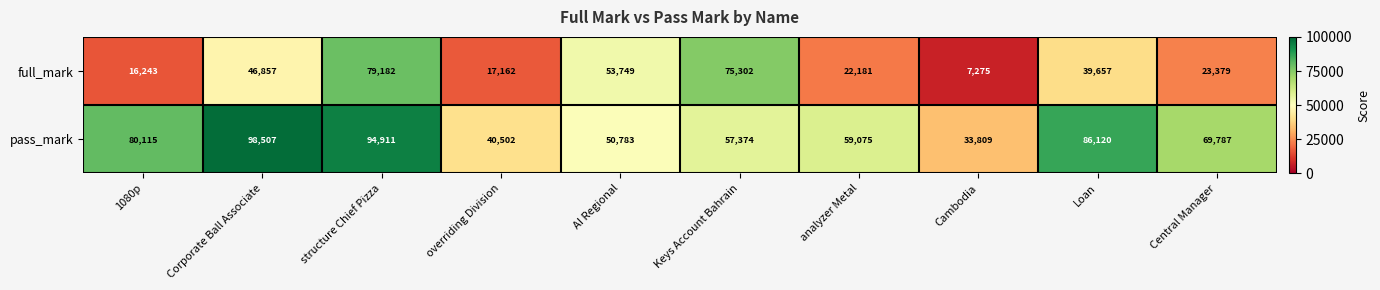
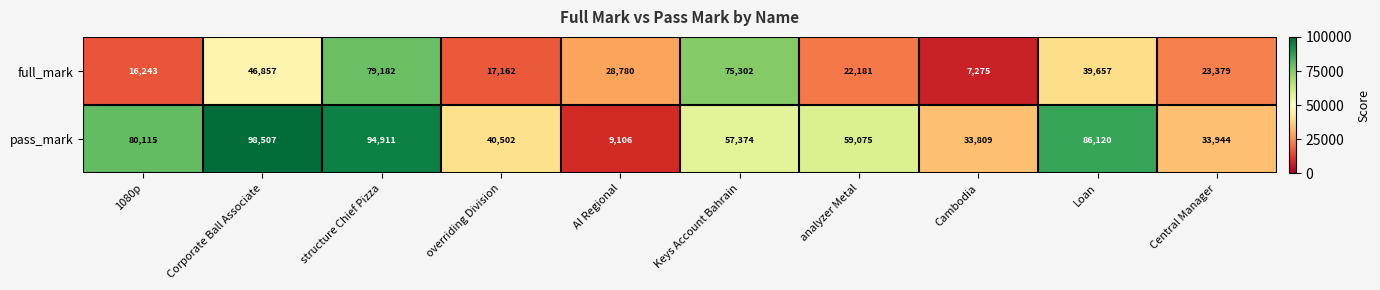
  {
    "full_mark": {
      "1080p": "16,243",
      "Corporate Ball Associate": "46,857",
      "structure Chief Pizza": "79,182",
      "overriding Division": "17,162",
-     "AI Regional": "53,749",
+     "AI Regional": "28,780",
      "Keys Account Bahrain": "75,302",
      "analyzer Metal": "22,181",
      "Cambodia": "7,275",
      "Loan": "39,657",
      "Central Manager": "23,379"
    },
    "pass_mark": {
      "1080p": "80,115",
      "Corporate Ball Associate": "98,507",
      "structure Chief Pizza": "94,911",
      "overriding Division": "40,502",
-     "AI Regional": "50,783",
+     "AI Regional": "9,106",
      "Keys Account Bahrain": "57,374",
      "analyzer Metal": "59,075",
      "Cambodia": "33,809",
      "Loan": "86,120",
-     "Central Manager": "69,787"
+     "Central Manager": "33,944"
    }
  }
